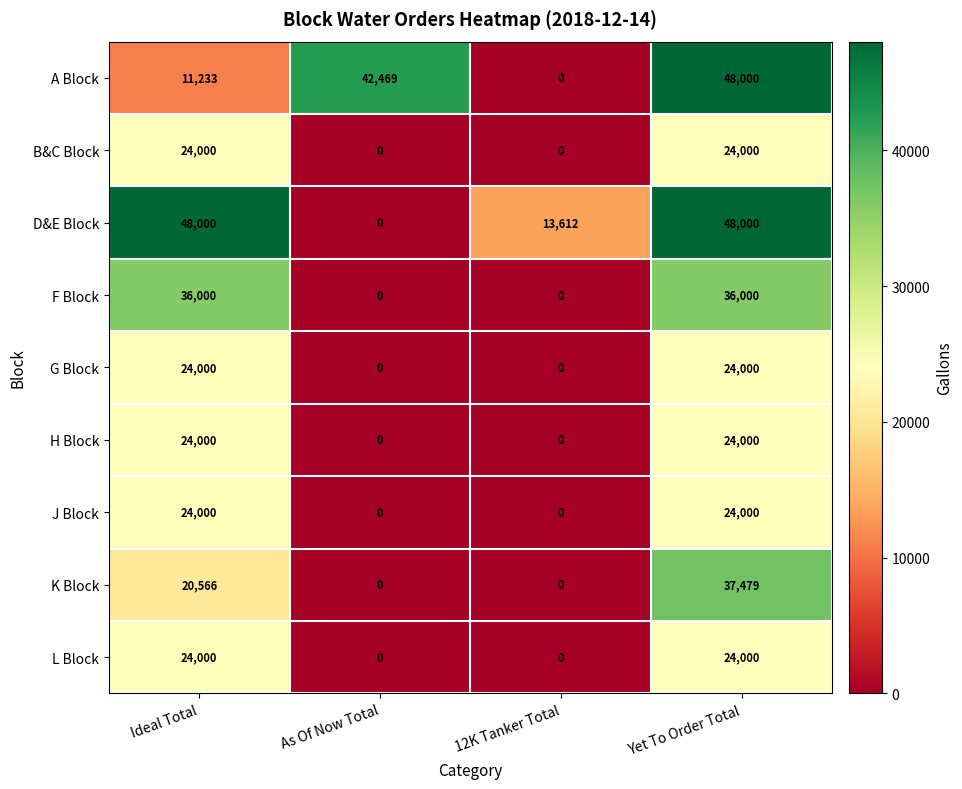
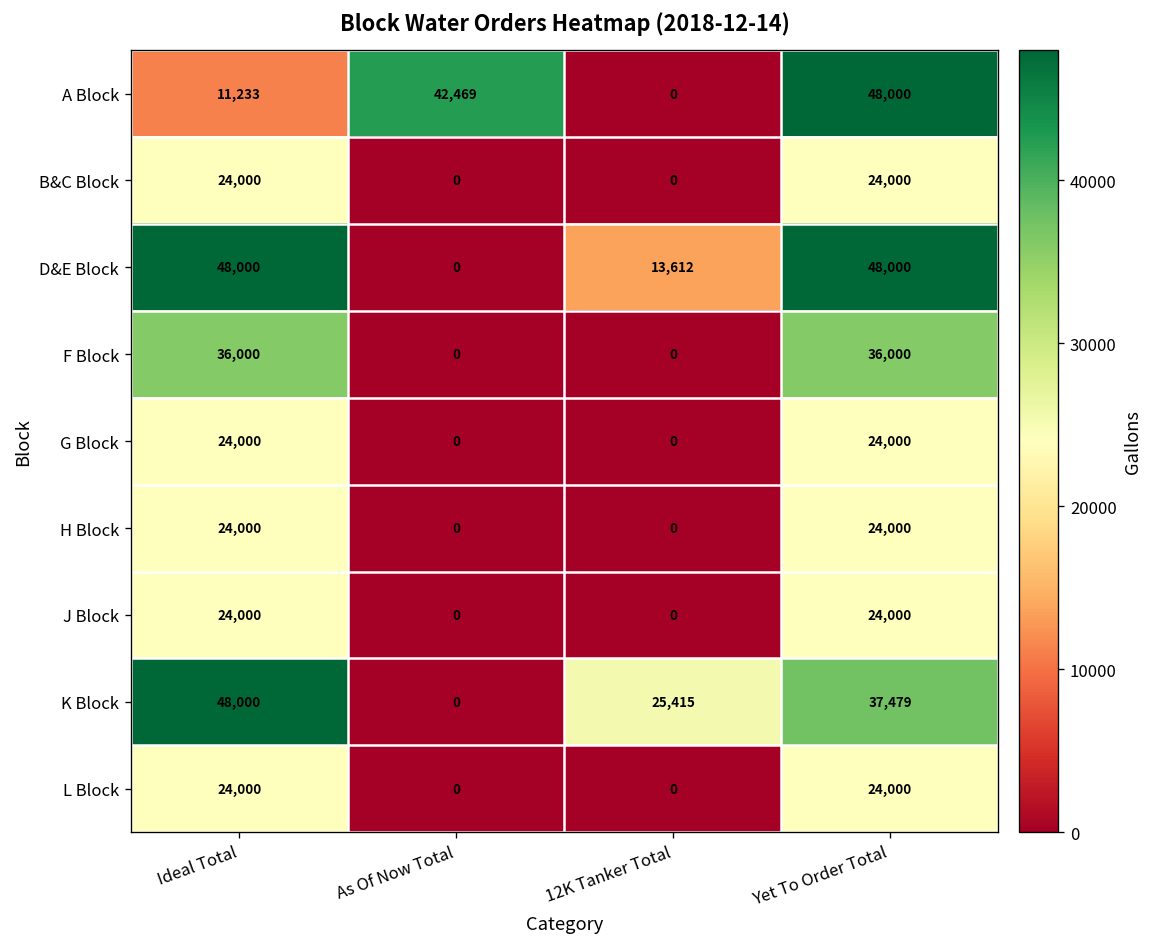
  {
    "A Block": {
      "Ideal Total": "11,233",
      "As Of Now Total": "42,469",
      "12K Tanker Total": "0",
      "Yet To Order Total": "48,000"
    },
    "B&C Block": {
      "Ideal Total": "24,000",
      "As Of Now Total": "0",
      "12K Tanker Total": "0",
      "Yet To Order Total": "24,000"
    },
    "D&E Block": {
      "Ideal Total": "48,000",
      "As Of Now Total": "0",
      "12K Tanker Total": "13,612",
      "Yet To Order Total": "48,000"
    },
    "F Block": {
      "Ideal Total": "36,000",
      "As Of Now Total": "0",
      "12K Tanker Total": "0",
      "Yet To Order Total": "36,000"
    },
    "G Block": {
      "Ideal Total": "24,000",
      "As Of Now Total": "0",
      "12K Tanker Total": "0",
      "Yet To Order Total": "24,000"
    },
    "H Block": {
      "Ideal Total": "24,000",
      "As Of Now Total": "0",
      "12K Tanker Total": "0",
      "Yet To Order Total": "24,000"
    },
    "J Block": {
      "Ideal Total": "24,000",
      "As Of Now Total": "0",
      "12K Tanker Total": "0",
      "Yet To Order Total": "24,000"
    },
    "K Block": {
-     "Ideal Total": "20,566",
+     "Ideal Total": "48,000",
      "As Of Now Total": "0",
-     "12K Tanker Total": "0",
+     "12K Tanker Total": "25,415",
      "Yet To Order Total": "37,479"
    },
    "L Block": {
      "Ideal Total": "24,000",
      "As Of Now Total": "0",
      "12K Tanker Total": "0",
      "Yet To Order Total": "24,000"
    }
  }
